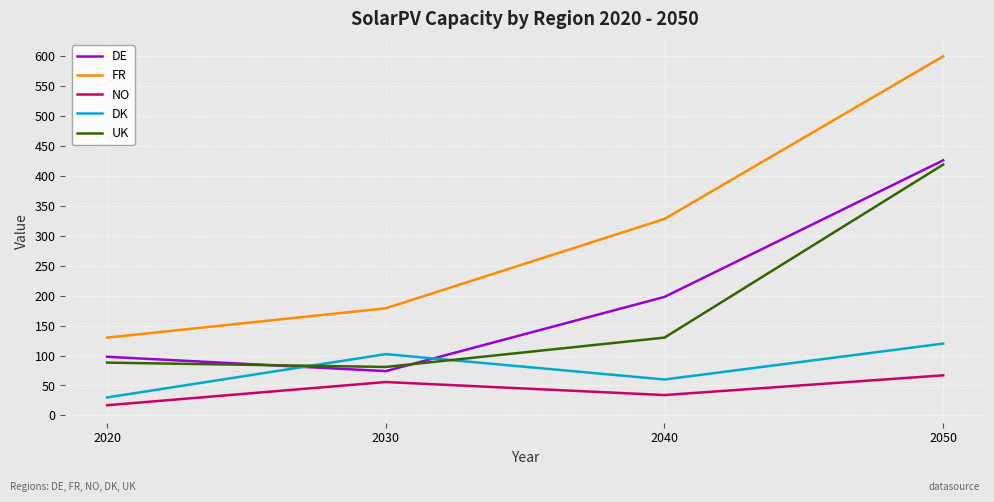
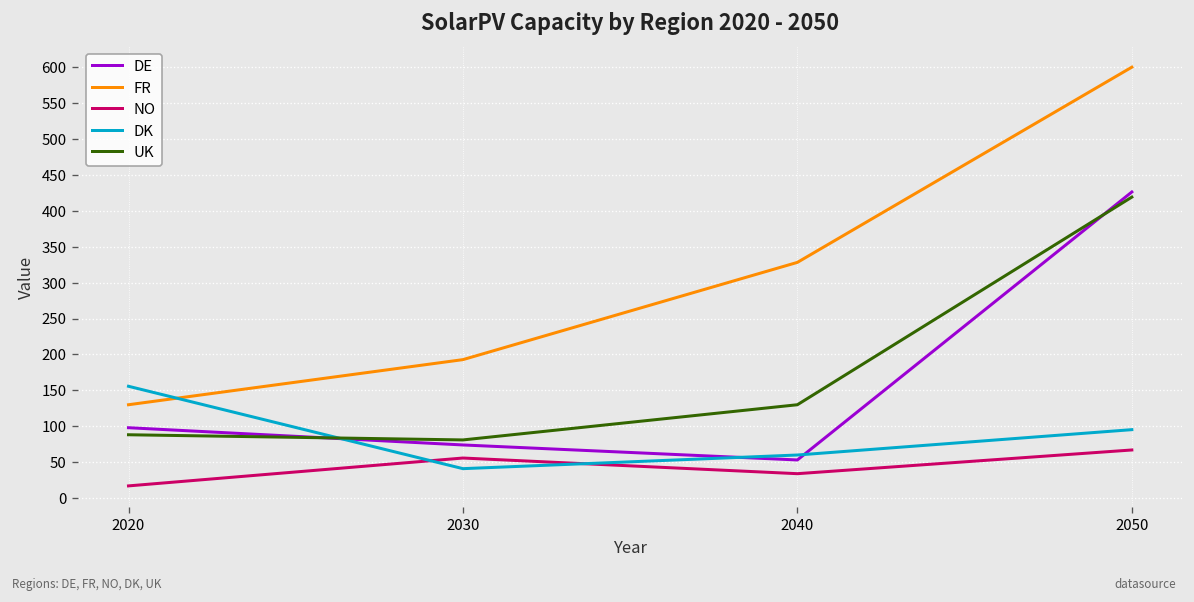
  {
    "DE": {
      "2020": 100,
      "2030": 70,
-     "2040": 200,
+     "2040": 50,
      "2050": 430
    },
    "FR": {
      "2020": 130,
-     "2030": 180,
+     "2030": 190,
      "2040": 330,
      "2050": 600
    },
    "NO": {
      "2020": 20,
      "2030": 60,
      "2040": 30,
      "2050": 70
    },
    "DK": {
-     "2020": 30,
-     "2030": 100,
+     "2020": 160,
+     "2030": 40,
      "2040": 60,
-     "2050": 120
+     "2050": 100
    },
    "UK": {
      "2020": 90,
      "2030": 80,
      "2040": 130,
      "2050": 420
    }
  }
